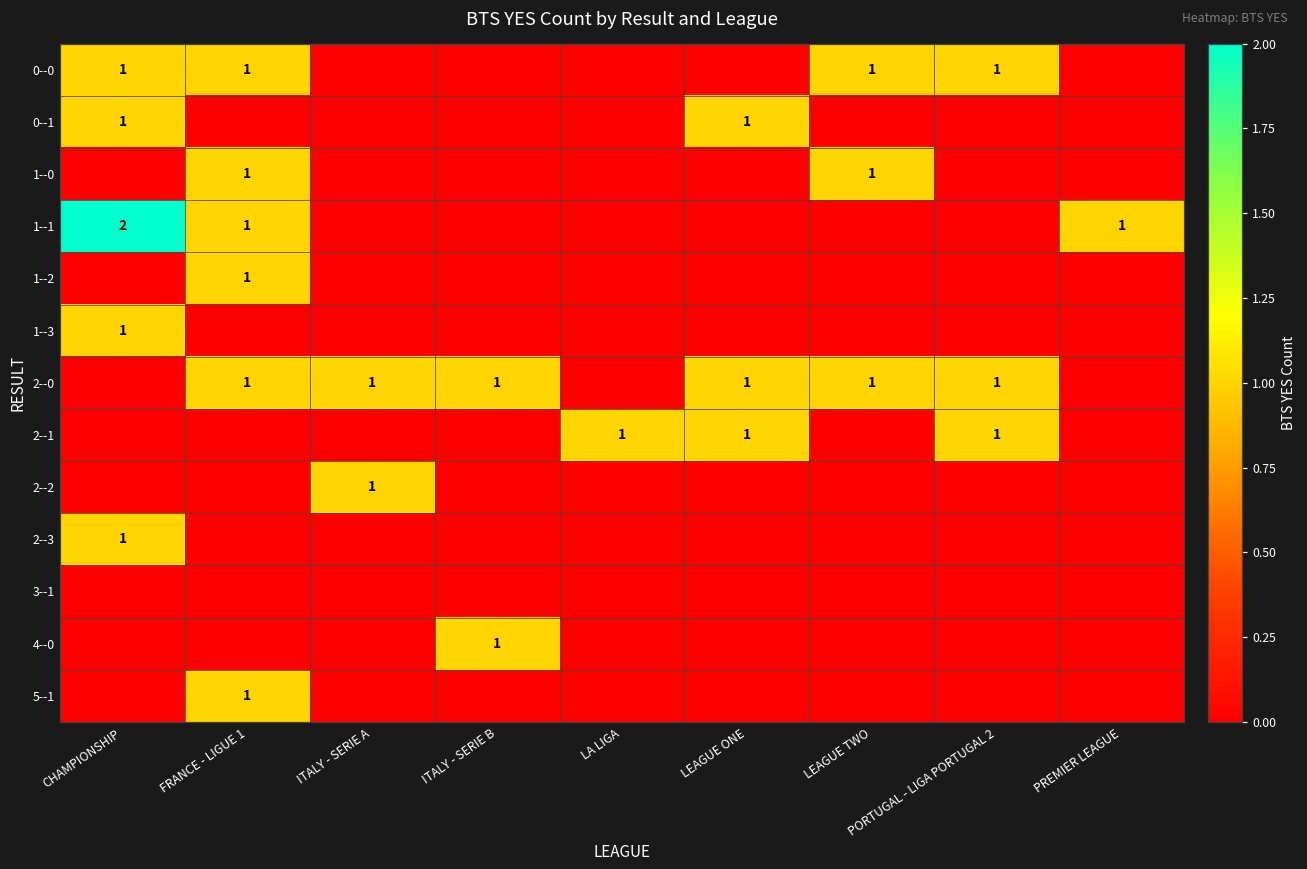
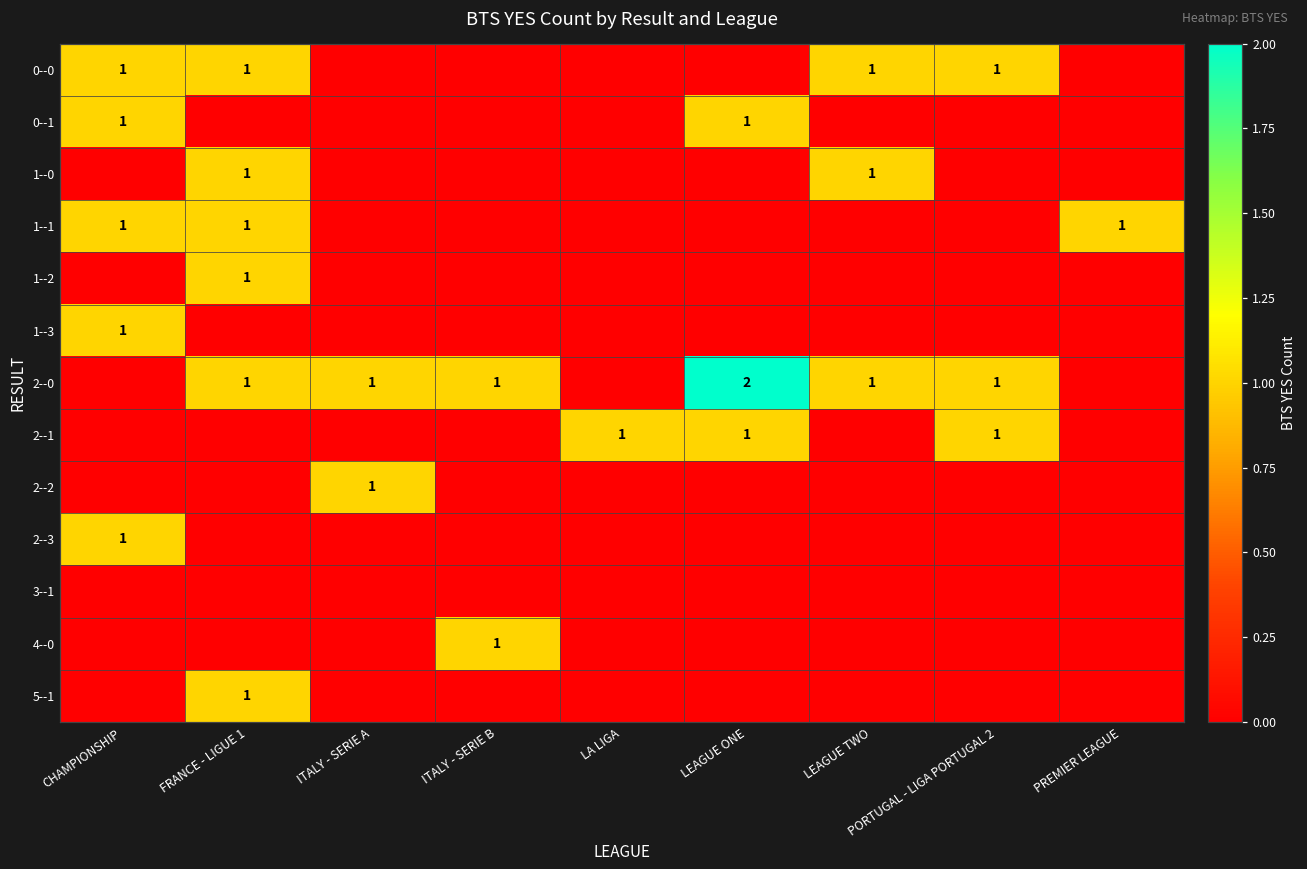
  {
    "0--0": {
      "CHAMPIONSHIP": 1,
      "FRANCE - LIGUE 1": 1,
      "LEAGUE TWO": 1,
      "PORTUGAL - LIGA PORTUGAL 2": 1
    },
    "0--1": {
      "CHAMPIONSHIP": 1,
      "LEAGUE ONE": 1
    },
    "1--0": {
      "FRANCE - LIGUE 1": 1,
      "LEAGUE TWO": 1
    },
    "1--1": {
-     "CHAMPIONSHIP": 2,
+     "CHAMPIONSHIP": 1,
      "FRANCE - LIGUE 1": 1,
      "PREMIER LEAGUE": 1
    },
    "1--2": {
      "FRANCE - LIGUE 1": 1
    },
    "1--3": {
      "CHAMPIONSHIP": 1
    },
    "2--0": {
      "FRANCE - LIGUE 1": 1,
      "ITALY - SERIE A": 1,
      "ITALY - SERIE B": 1,
-     "LEAGUE ONE": 1,
+     "LEAGUE ONE": 2,
      "LEAGUE TWO": 1,
      "PORTUGAL - LIGA PORTUGAL 2": 1
    },
    "2--1": {
      "LA LIGA": 1,
      "LEAGUE ONE": 1,
      "PORTUGAL - LIGA PORTUGAL 2": 1
    },
    "2--2": {
      "ITALY - SERIE A": 1
    },
    "2--3": {
      "CHAMPIONSHIP": 1
    },
    "4--0": {
      "ITALY - SERIE B": 1
    },
    "5--1": {
      "FRANCE - LIGUE 1": 1
    }
  }
